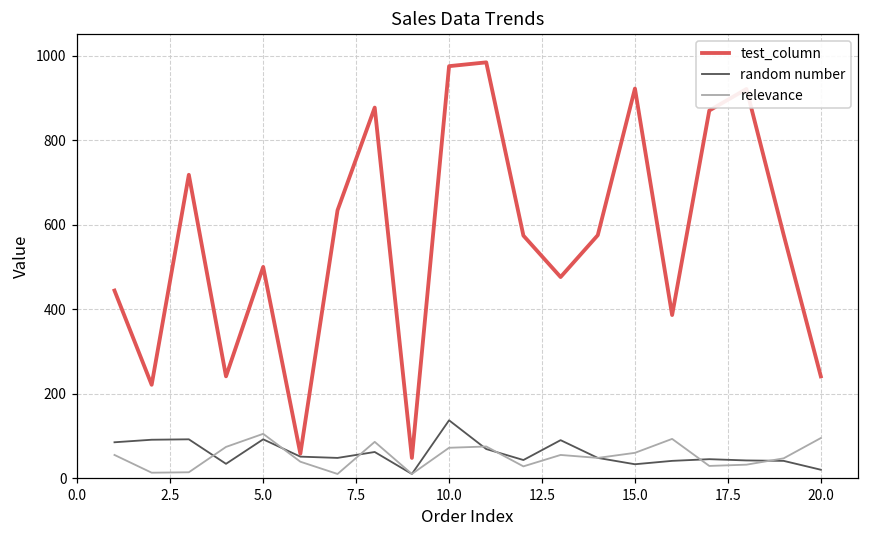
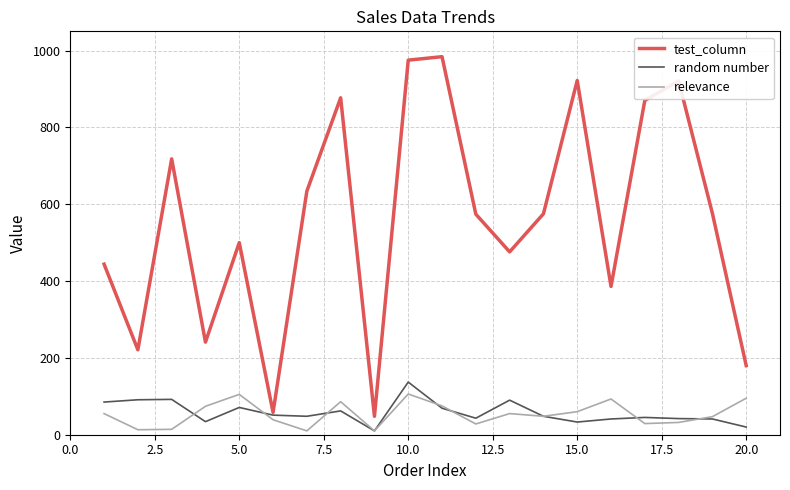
  {
    "test_column": {
      "5.0": 500,
      "10.0": 980,
      "15.0": 920,
-     "20.0": 240
+     "20.0": 180
    },
    "random number": {
-     "5.0": 90,
+     "5.0": 70,
      "10.0": 140,
      "15.0": 30,
      "20.0": 20
    },
    "relevance": {
      "5.0": 110,
-     "10.0": 70,
+     "10.0": 110,
      "15.0": 60,
      "20.0": 100
    }
  }
